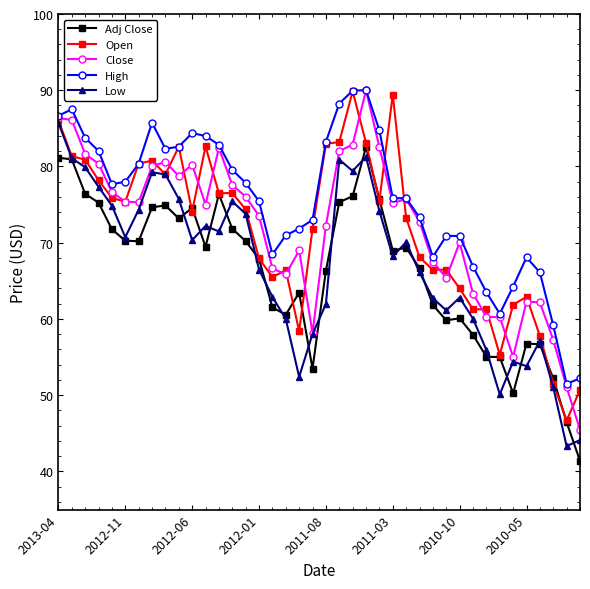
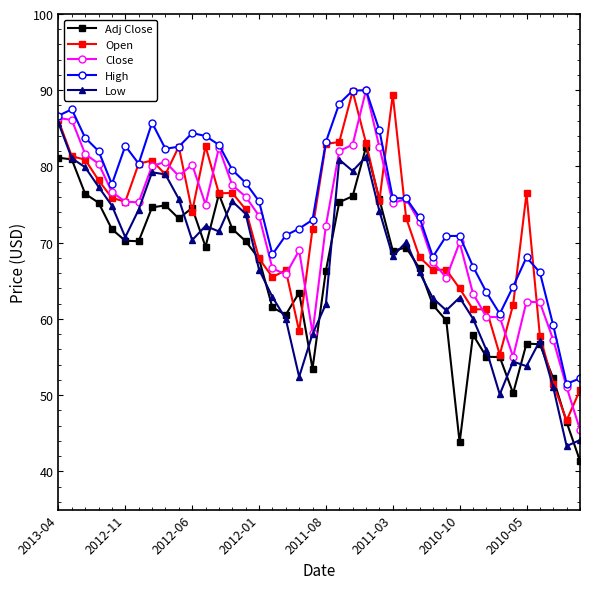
  {
    "Adj Close": {
      "2013-04": 81,
      "2012-11": 70,
      "2012-06": 75,
      "2011-08": 66,
      "2011-03": 69,
-     "2010-10": 60,
+     "2010-10": 44,
      "2010-05": 57
    },
    "Open": {
      "2012-06": 74,
      "2011-03": 89,
      "2010-10": 64,
-     "2010-05": 63
+     "2010-05": 76
    },
    "Close": {
      "2012-06": 80,
      "2012-01": 74,
      "2011-08": 72,
      "2011-03": 75,
      "2010-10": 70,
      "2010-05": 62
    },
    "High": {
-     "2012-11": 78,
+     "2012-11": 83,
      "2012-06": 84,
      "2012-01": 75,
      "2011-03": 76,
      "2010-10": 71,
      "2010-05": 68
    },
    "Low": {
      "2012-11": 71,
      "2012-06": 70,
      "2012-01": 66,
      "2011-08": 62,
      "2011-03": 68,
      "2010-10": 63,
      "2010-05": 54
    }
  }
